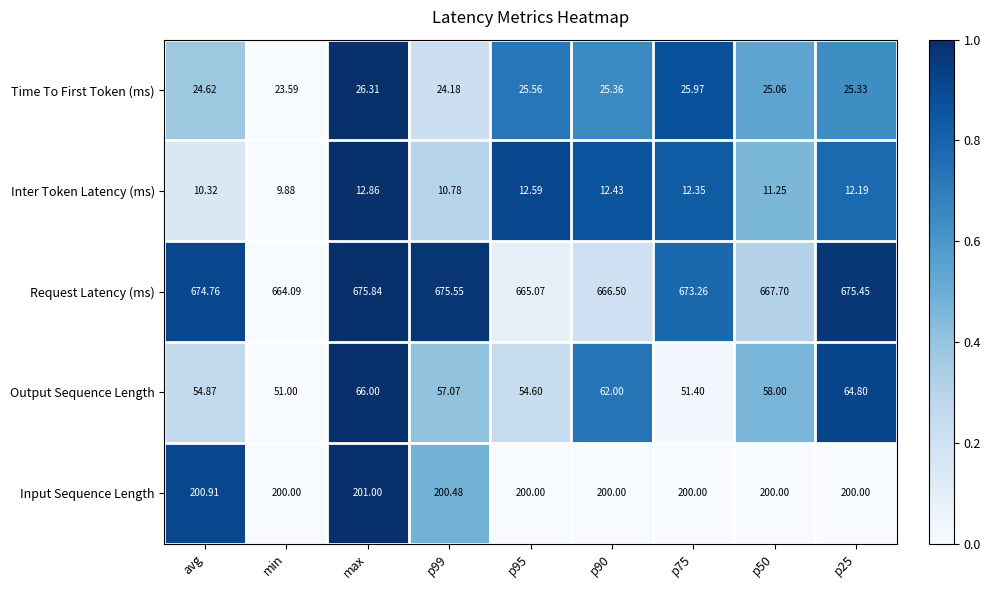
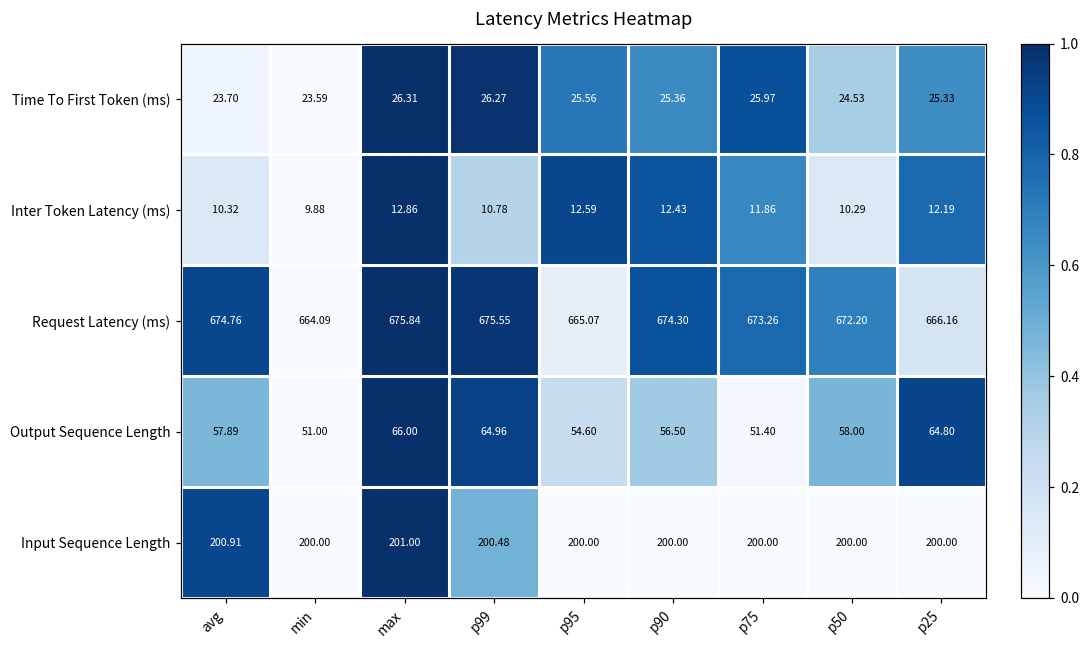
  {
    "Time To First Token (ms)": {
-     "avg": 24.62,
+     "avg": 23.70,
      "min": 23.59,
      "max": 26.31,
-     "p99": 24.18,
+     "p99": 26.27,
      "p95": 25.56,
      "p90": 25.36,
      "p75": 25.97,
-     "p50": 25.06,
+     "p50": 24.53,
      "p25": 25.33
    },
    "Inter Token Latency (ms)": {
      "avg": 10.32,
      "min": 9.88,
      "max": 12.86,
      "p99": 10.78,
      "p95": 12.59,
      "p90": 12.43,
-     "p75": 12.35,
-     "p50": 11.25,
+     "p75": 11.86,
+     "p50": 10.29,
      "p25": 12.19
    },
    "Request Latency (ms)": {
      "avg": 674.76,
      "min": 664.09,
      "max": 675.84,
      "p99": 675.55,
      "p95": 665.07,
-     "p90": 666.50,
+     "p90": 674.30,
      "p75": 673.26,
-     "p50": 667.70,
-     "p25": 675.45
+     "p50": 672.20,
+     "p25": 666.16
    },
    "Output Sequence Length": {
-     "avg": 54.87,
+     "avg": 57.89,
      "min": 51.00,
      "max": 66.00,
-     "p99": 57.07,
+     "p99": 64.96,
      "p95": 54.60,
-     "p90": 62.00,
+     "p90": 56.50,
      "p75": 51.40,
      "p50": 58.00,
      "p25": 64.80
    },
    "Input Sequence Length": {
      "avg": 200.91,
      "min": 200.00,
      "max": 201.00,
      "p99": 200.48,
      "p95": 200.00,
      "p90": 200.00,
      "p75": 200.00,
      "p50": 200.00,
      "p25": 200.00
    }
  }
